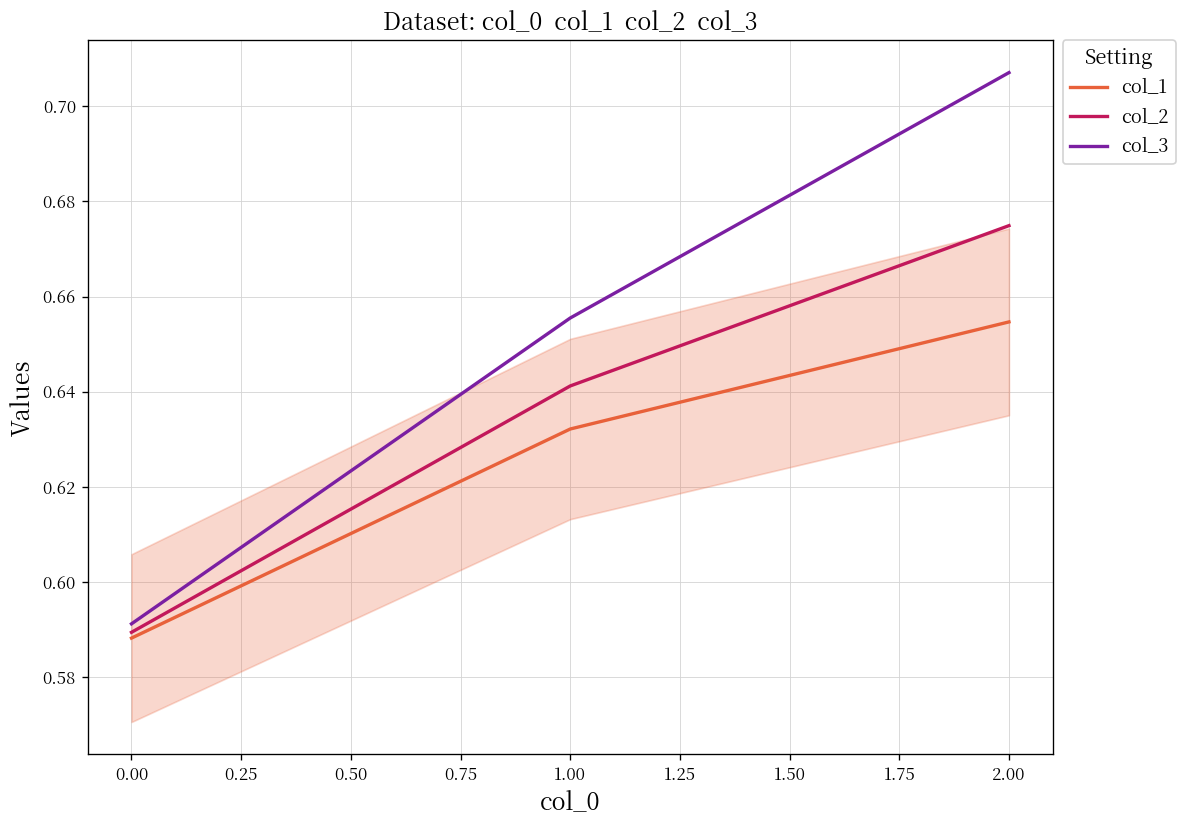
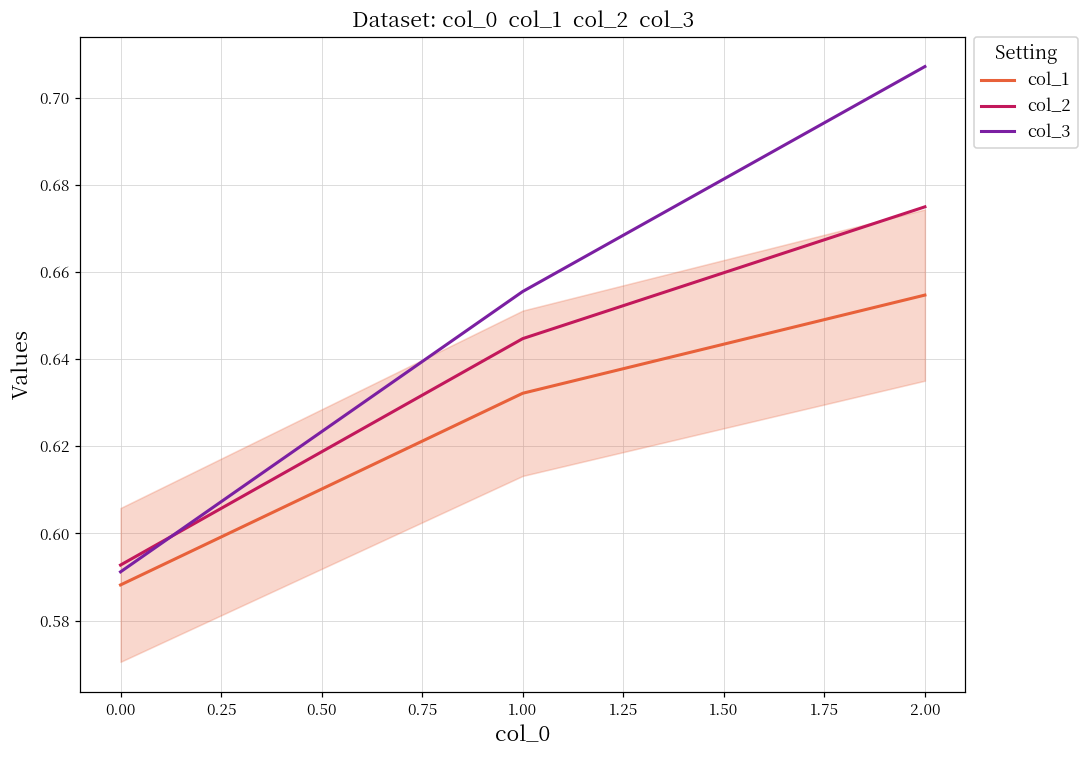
  {
    "col_2": {
-     "0.00": 0.589,
-     "1.00": 0.641
+     "0.00": 0.593,
+     "1.00": 0.645
    },
    "col_3": {
      "0.00": 0.591,
      "1.00": 0.655,
      "2.00": 0.707
    }
  }
